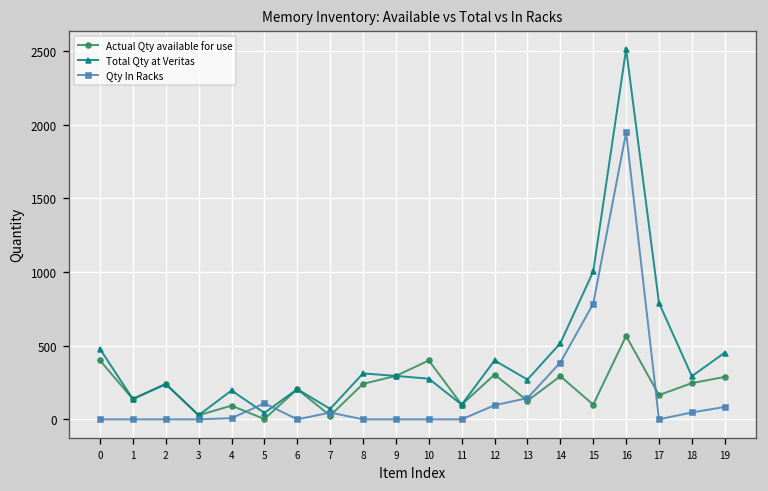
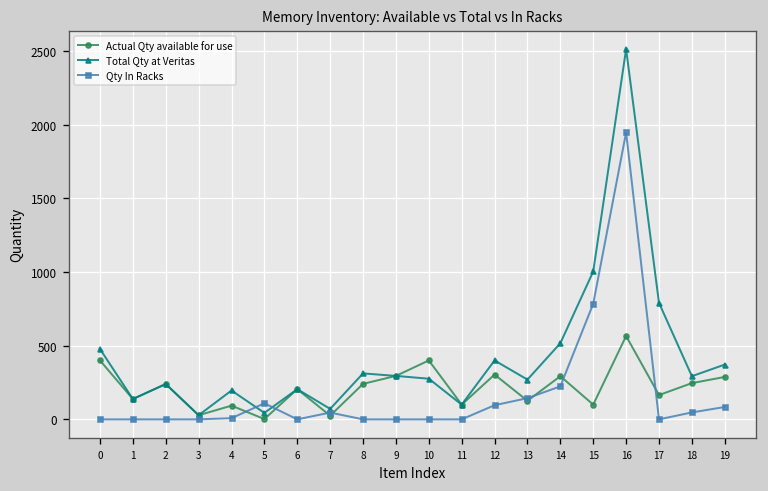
  {
    "Actual Qty available for use": {
      "0": 400,
      "4": 90,
      "5": 0,
      "8": 240,
      "10": 400,
      "12": 300,
      "14": 290,
      "15": 100,
      "16": 570,
      "17": 170,
      "18": 250,
      "19": 290
    },
    "Total Qty at Veritas": {
      "0": 480,
      "4": 200,
      "5": 40,
      "7": 70,
      "8": 310,
      "10": 280,
      "12": 400,
      "13": 270,
      "14": 520,
      "15": 1000,
      "16": 2510,
      "17": 790,
      "18": 290,
-     "19": 450
+     "19": 370
    },
    "Qty In Racks": {
      "0": 0,
      "1": 0,
      "2": 0,
      "3": 0,
      "4": 10,
      "5": 110,
      "6": 0,
      "8": 0,
      "9": 0,
      "10": 0,
      "11": 0,
      "12": 100,
-     "14": 390,
+     "14": 220,
      "15": 790,
      "16": 1950,
      "17": 0,
      "18": 50,
      "19": 80
    }
  }
